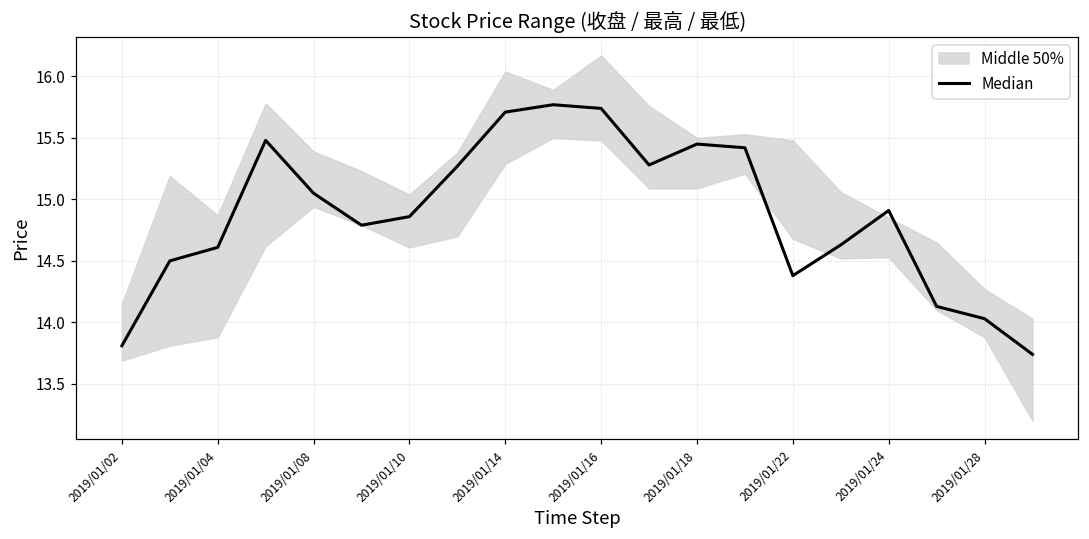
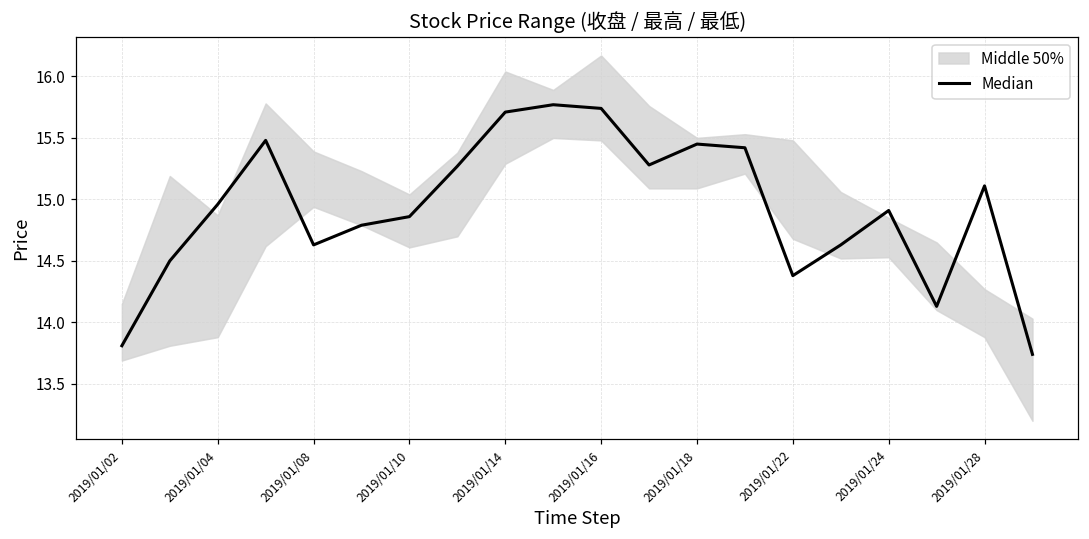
  {
    "Median": {
      "2019/01/02": 13.81,
-     "2019/01/04": 14.61,
-     "2019/01/08": 15.05,
+     "2019/01/04": 14.96,
+     "2019/01/08": 14.63,
      "2019/01/10": 14.86,
      "2019/01/14": 15.71,
      "2019/01/16": 15.74,
      "2019/01/18": 15.45,
      "2019/01/22": 14.38,
      "2019/01/24": 14.91,
-     "2019/01/28": 14.03
+     "2019/01/28": 15.11
    }
  }
